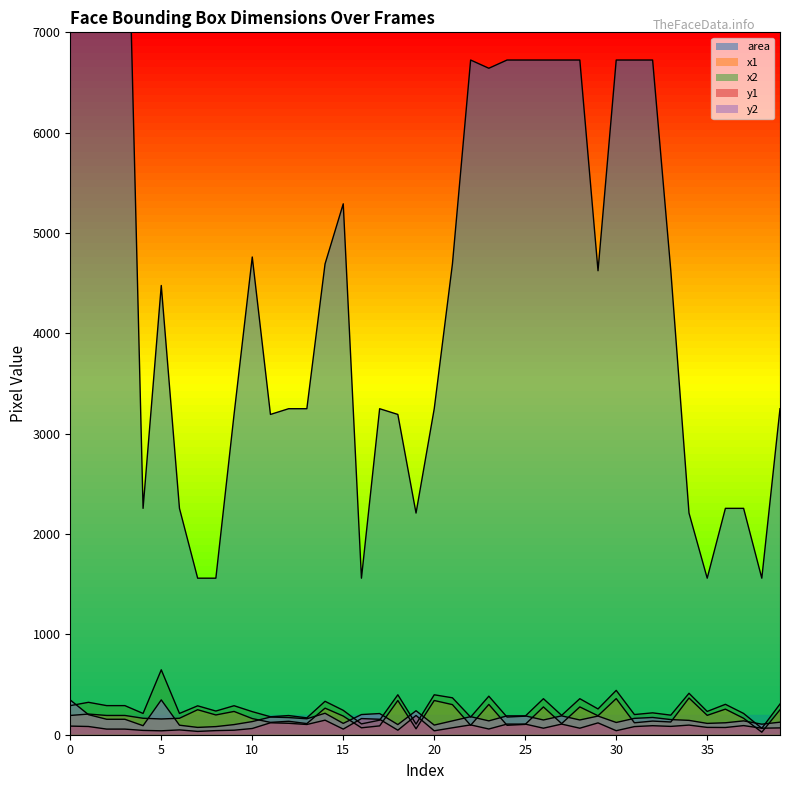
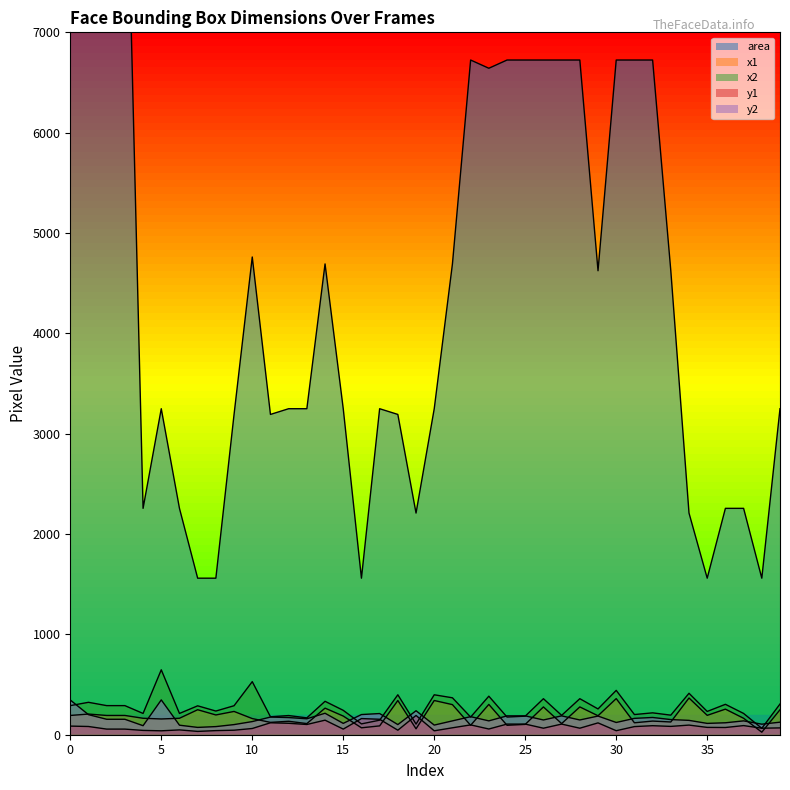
  {
    "area": {
-     "5": 4480,
+     "5": 3250,
      "10": 4760,
-     "15": 5290,
+     "15": 3250,
      "20": 3250,
      "25": 6720,
      "30": 6720,
      "35": 1560
    },
    "x1": {
      "20": 340,
      "30": 360
    },
    "x2": {
      "0": 290,
      "5": 650,
-     "10": 230,
+     "10": 530,
      "15": 240,
      "20": 400,
      "30": 440,
      "35": 230
    },
    "y2": {
      "0": 350,
      "5": 350
    }
  }
